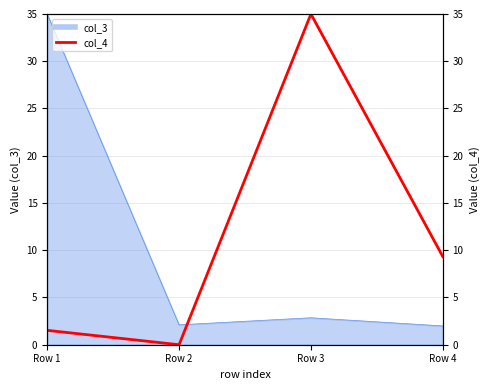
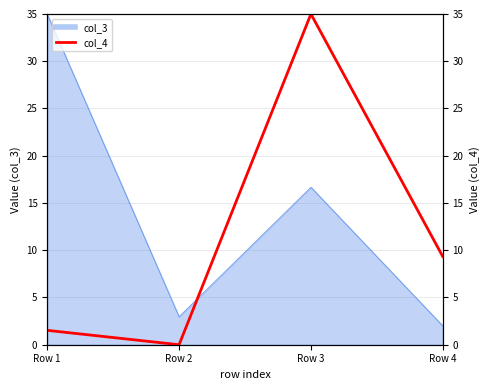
  {
    "col_3": {
      "Row 1": 35,
-     "Row 2": 2,
-     "Row 3": 3,
+     "Row 2": 3,
+     "Row 3": 17,
      "Row 4": 2
    },
    "col_4": {
      "Row 1": 2,
      "Row 2": 0,
      "Row 3": 35,
      "Row 4": 9
    }
  }
